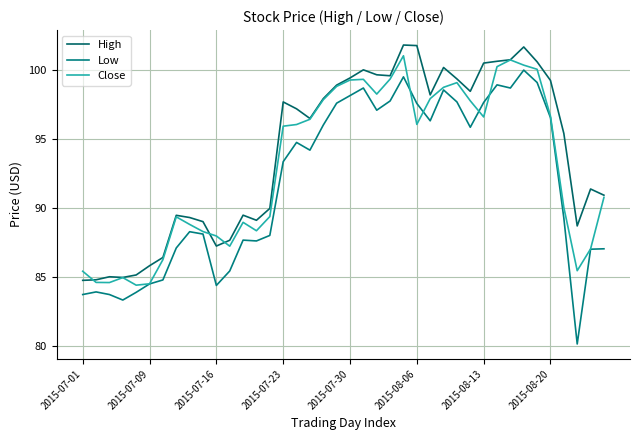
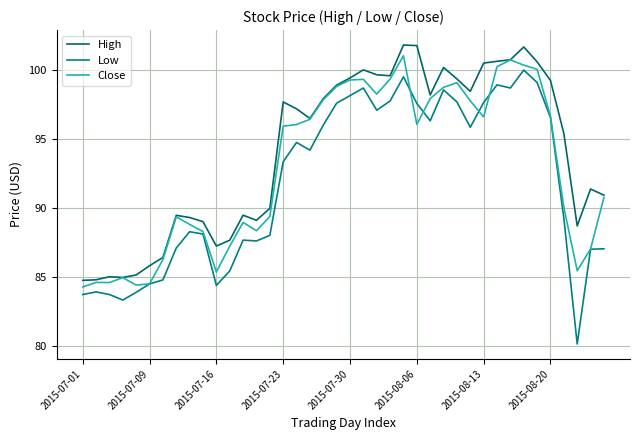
  {
    "Close": {
-     "2015-07-01": 85.4,
-     "2015-07-16": 88.0,
+     "2015-07-01": 84.3,
+     "2015-07-16": 85.4,
      "2015-07-23": 95.9,
      "2015-08-06": 96.1,
      "2015-08-13": 96.6
    }
  }
